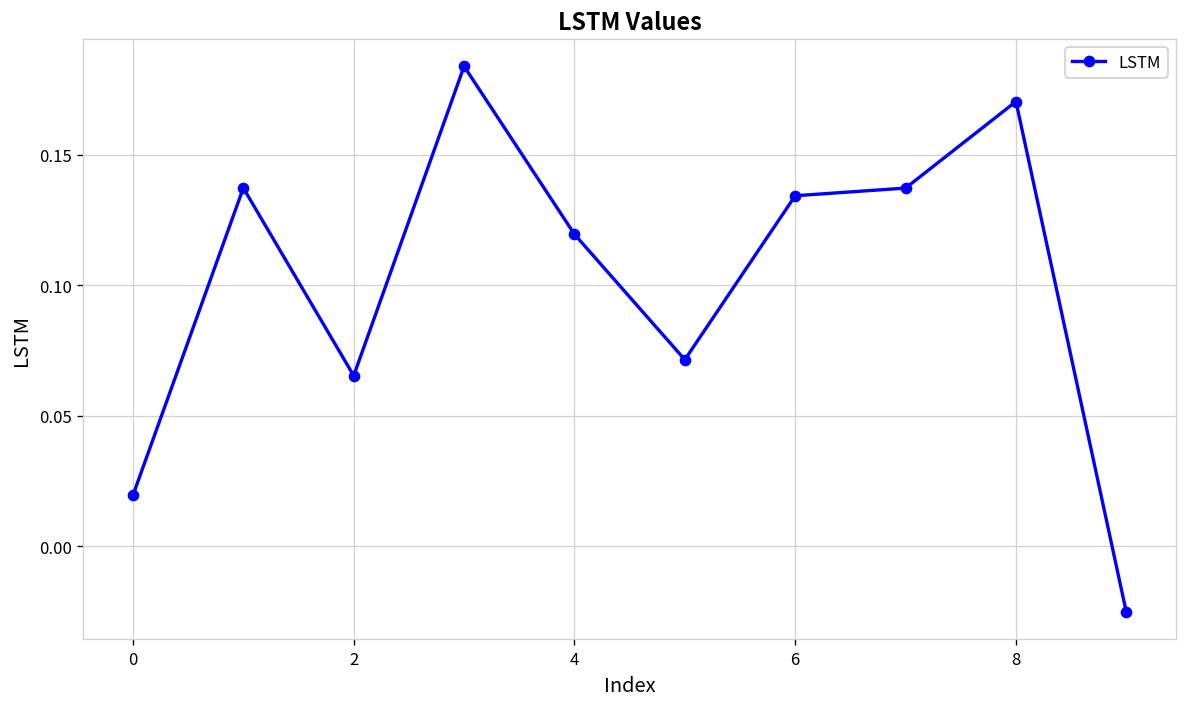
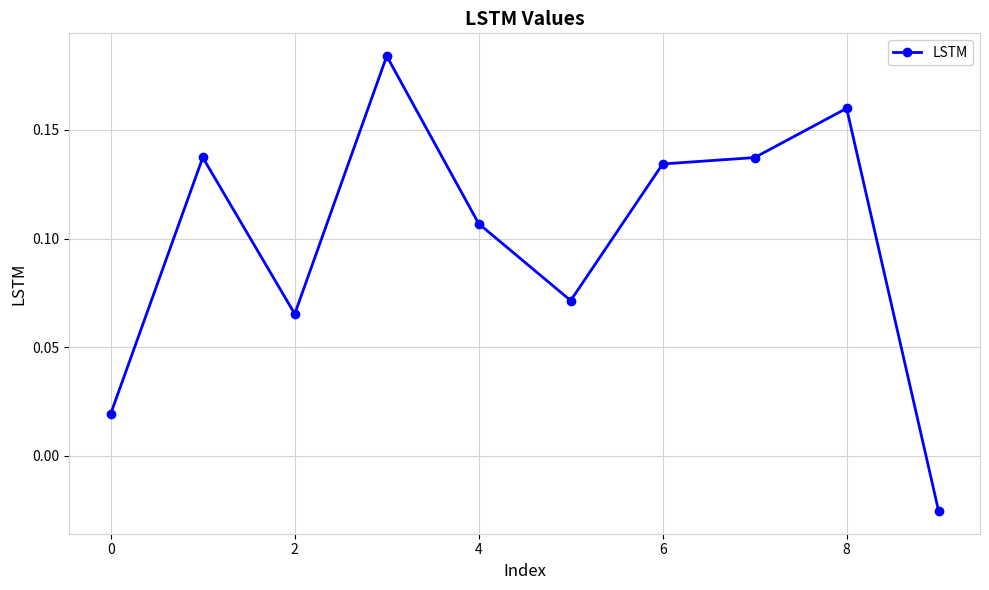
  {
    "0": 0.019,
    "2": 0.065,
-   "4": 0.120,
+   "4": 0.107,
    "6": 0.134,
-   "8": 0.170
+   "8": 0.160
  }
